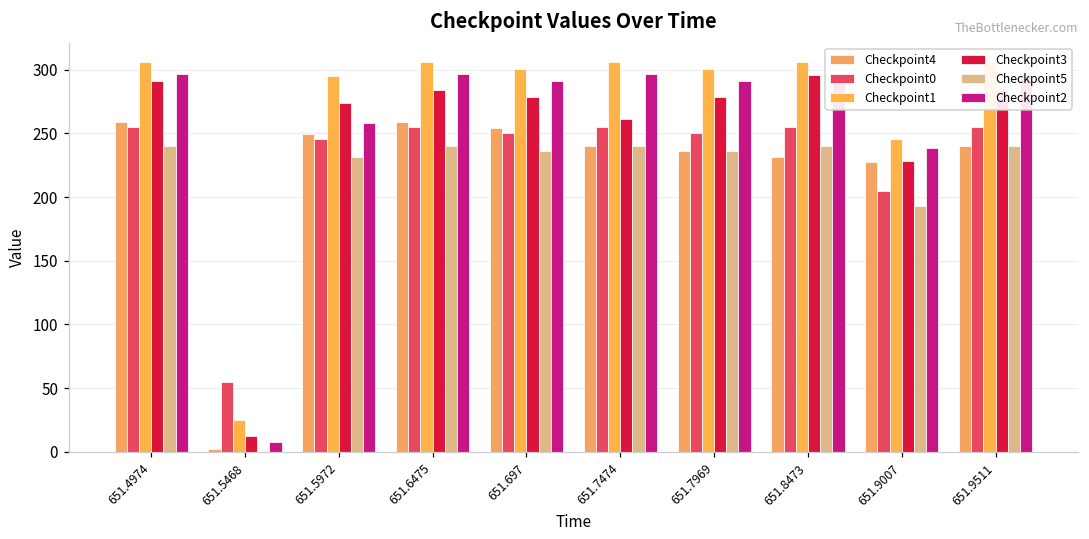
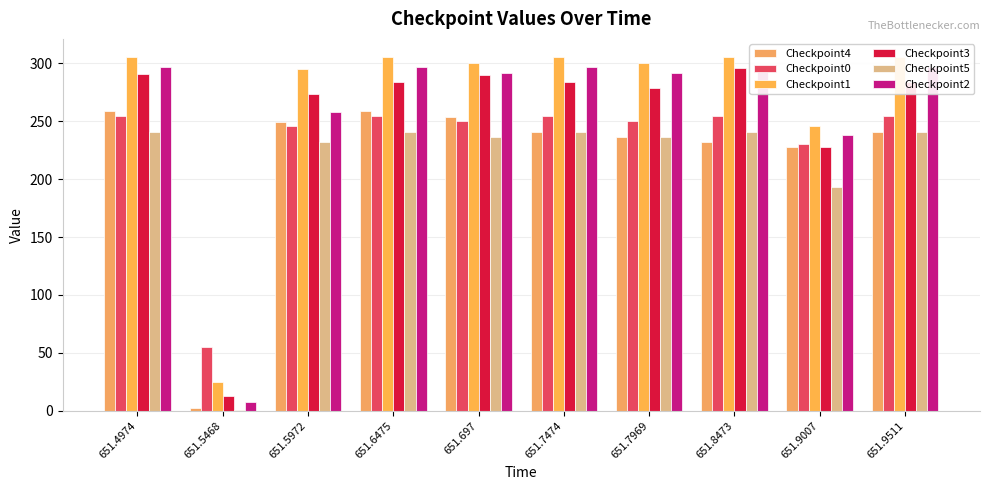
  {
    "Checkpoint0": {
      "651.4974": 255,
      "651.5468": 55,
      "651.5972": 246,
      "651.6475": 255,
      "651.697": 250,
      "651.7474": 255,
      "651.7969": 250,
      "651.8473": 255,
-     "651.9007": 205,
+     "651.9007": 230,
      "651.9511": 255
    },
    "Checkpoint3": {
      "651.4974": 291,
      "651.5468": 12,
      "651.5972": 274,
      "651.6475": 284,
-     "651.697": 279,
-     "651.7474": 261,
+     "651.697": 290,
+     "651.7474": 284,
      "651.7969": 279,
      "651.8473": 296,
      "651.9007": 228
    },
    "Checkpoint2": {
      "651.4974": 297,
      "651.5468": 8,
      "651.5972": 258,
      "651.6475": 297,
      "651.697": 291,
      "651.7474": 297,
      "651.7969": 291,
      "651.9007": 238
    }
  }
